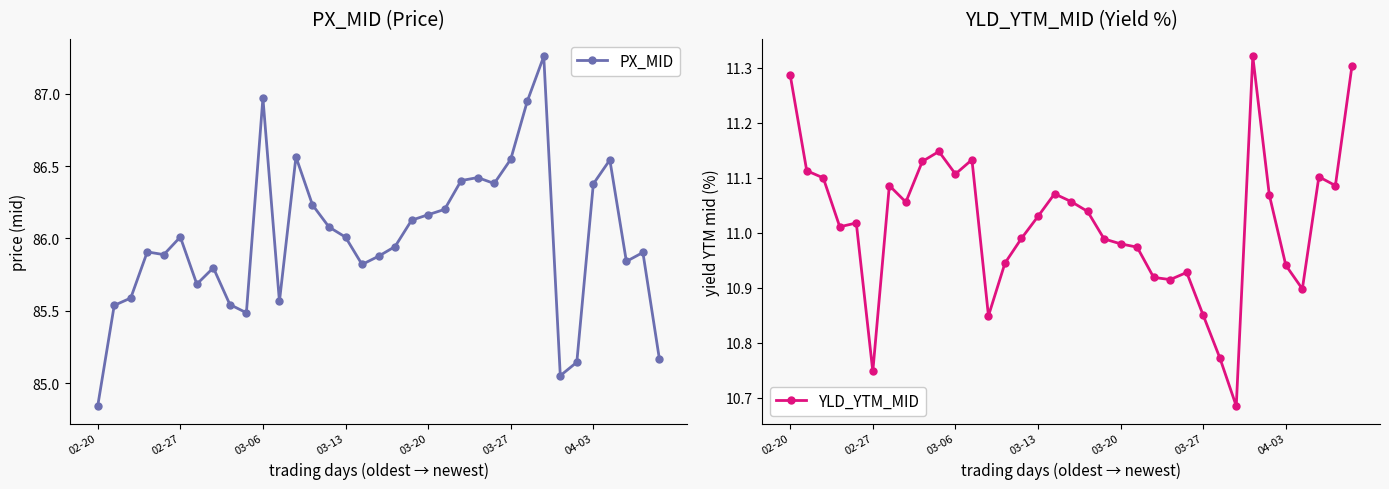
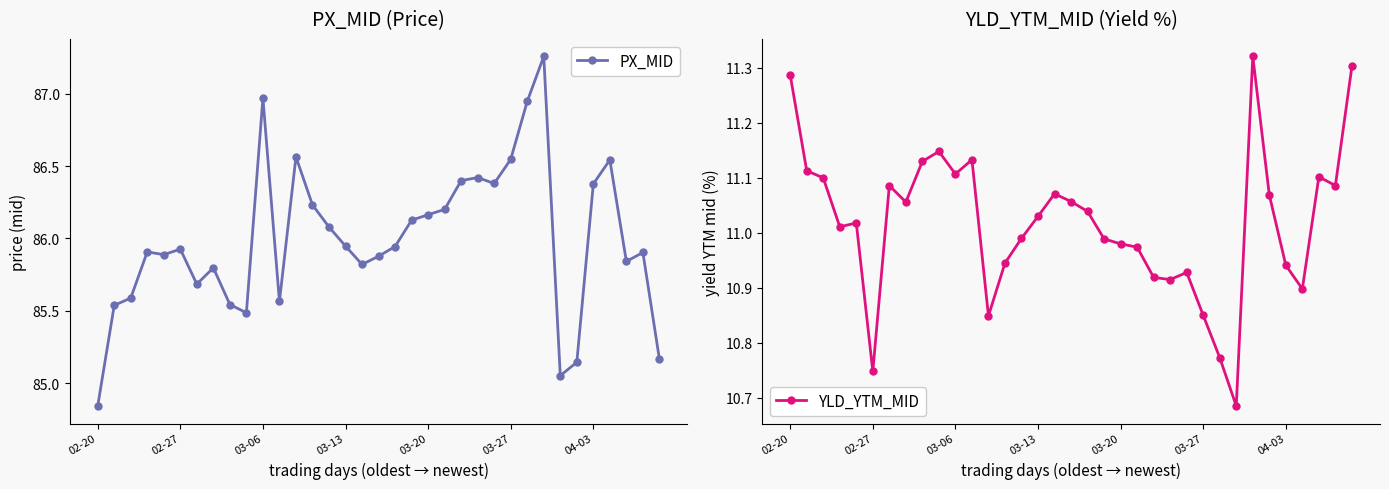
  {
    "PX_MID (Price)": {
      "02-20": 84.84,
-     "02-27": 86.01,
+     "02-27": 85.93,
      "03-06": 86.97,
-     "03-13": 86.01,
+     "03-13": 85.95,
      "03-20": 86.16,
      "03-27": 86.55,
      "04-03": 86.38
    },
    "YLD_YTM_MID (Yield %)": {
      "02-20": 11.29,
      "02-27": 10.75,
      "03-06": 11.11,
      "03-13": 11.03,
      "03-20": 10.98,
      "03-27": 10.85,
      "04-03": 10.94
    }
  }
